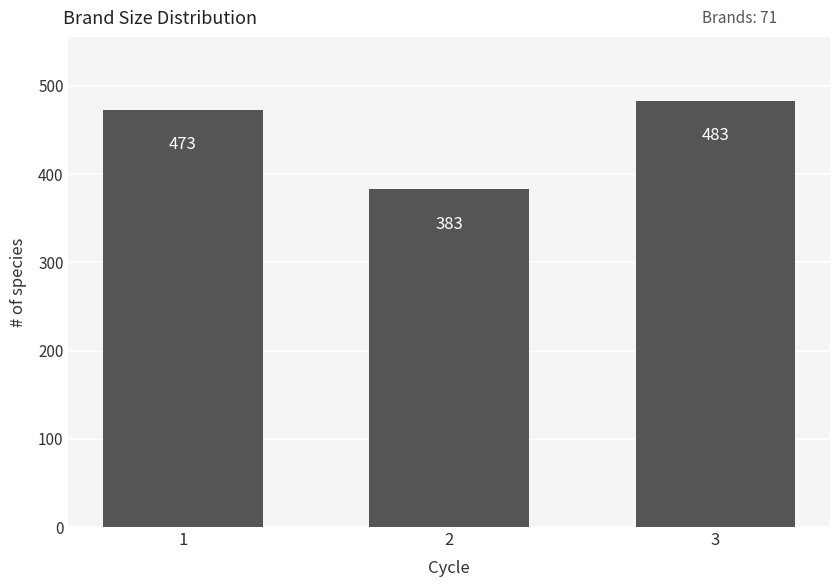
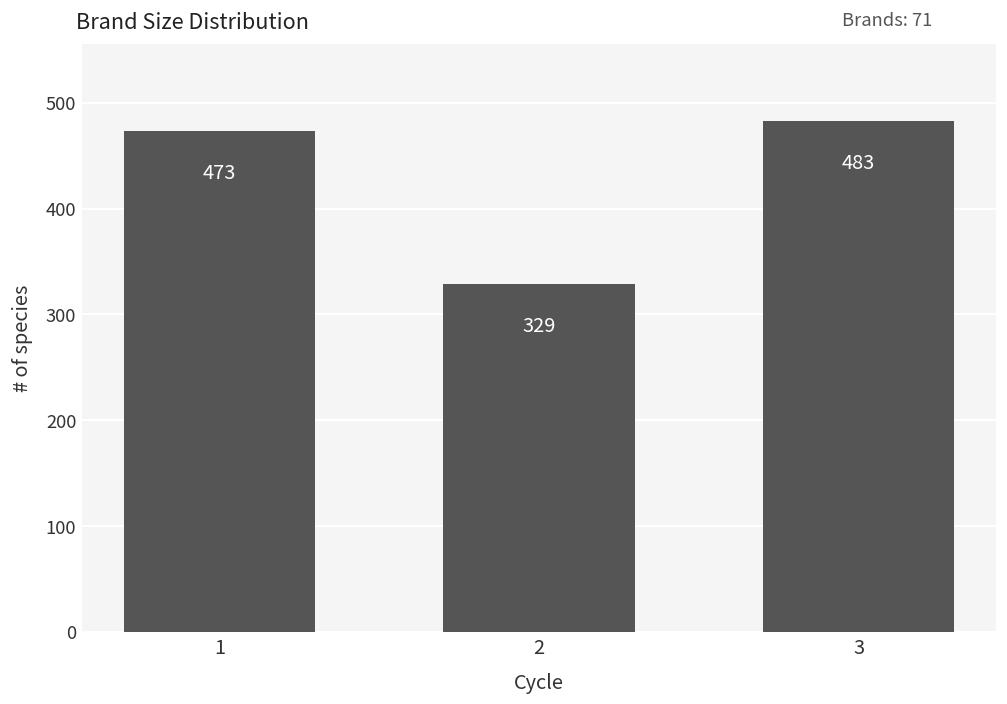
  {
    "1": 473,
-   "2": 383,
+   "2": 329,
    "3": 483
  }
